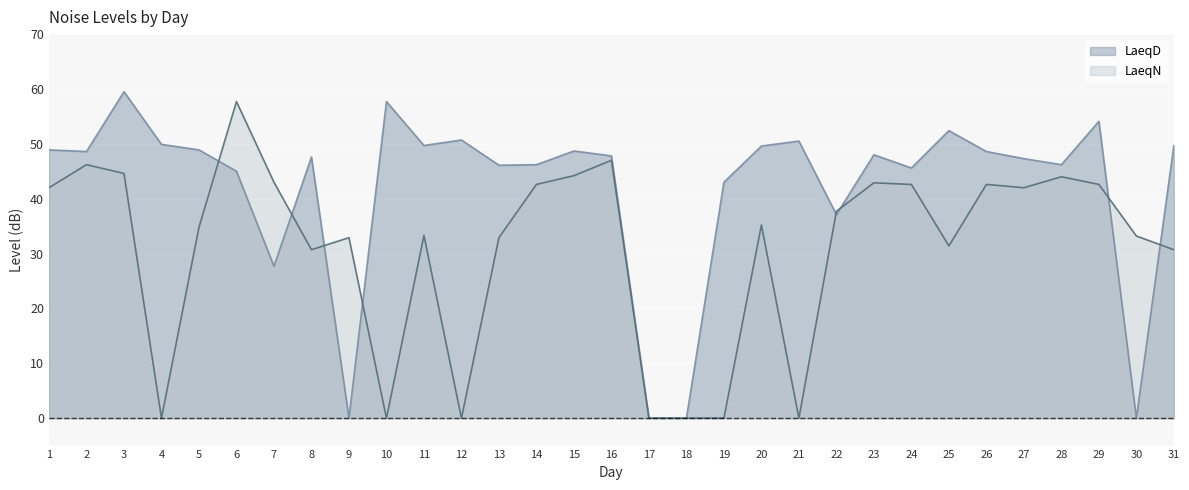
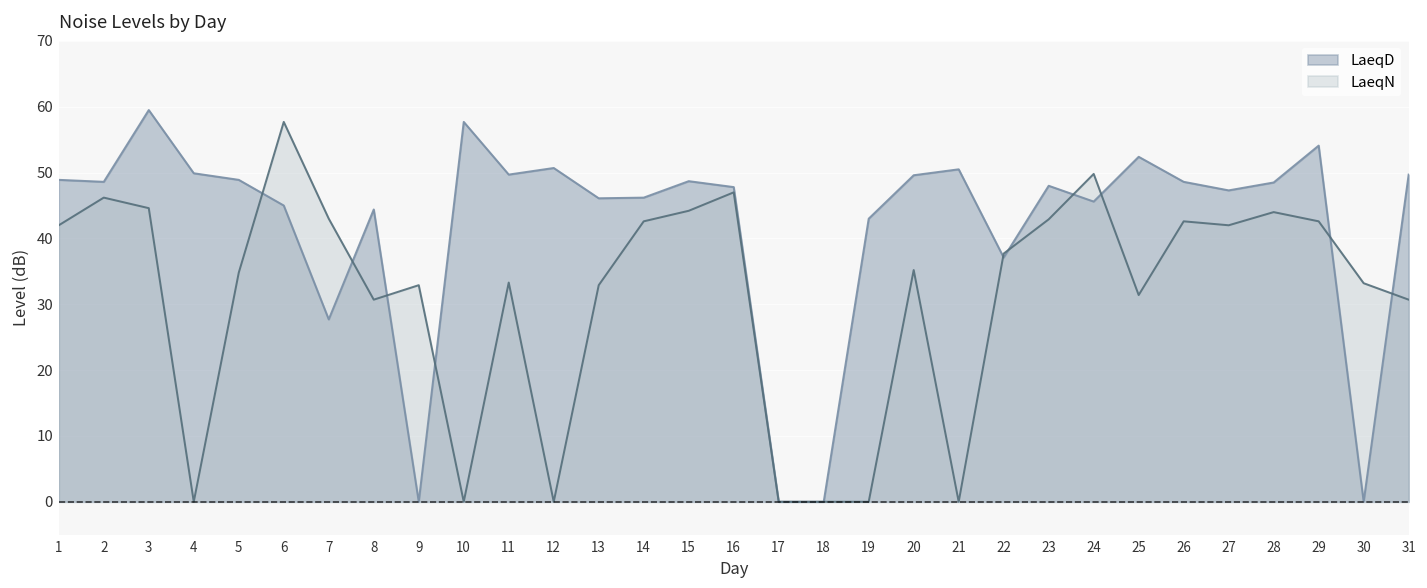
  {
    "LaeqD": {
      "1": 49,
      "2": 49,
      "3": 60,
      "4": 50,
      "5": 49,
      "6": 45,
      "7": 28,
-     "8": 48,
+     "8": 44,
      "9": 0,
      "10": 58,
      "11": 50,
      "12": 51,
      "13": 46,
      "14": 46,
      "15": 49,
      "16": 48,
      "19": 43,
      "20": 50,
      "21": 51,
      "22": 37,
      "23": 48,
      "24": 46,
      "25": 52,
      "26": 49,
      "27": 47,
-     "28": 46,
+     "28": 49,
      "29": 54,
      "30": 0,
      "31": 50
    },
    "LaeqN": {
      "1": 42,
      "2": 46,
      "3": 45,
      "4": 0,
      "5": 35,
      "6": 58,
      "7": 43,
      "8": 31,
      "9": 33,
      "10": 0,
      "11": 33,
      "12": 0,
      "13": 33,
      "14": 43,
      "15": 44,
      "16": 47,
      "19": 0,
      "20": 35,
      "21": 0,
      "22": 38,
      "23": 43,
-     "24": 43,
+     "24": 50,
      "25": 31,
      "26": 43,
      "27": 42,
      "28": 44,
      "29": 43,
      "30": 33,
      "31": 31
    }
  }
